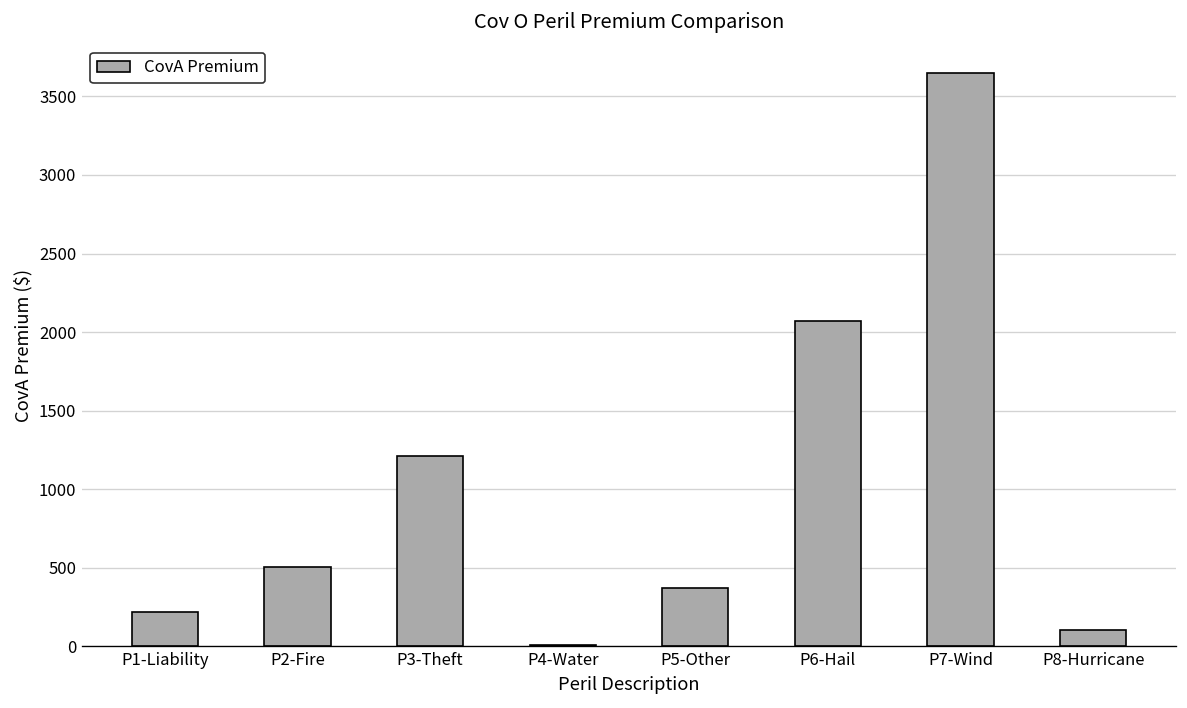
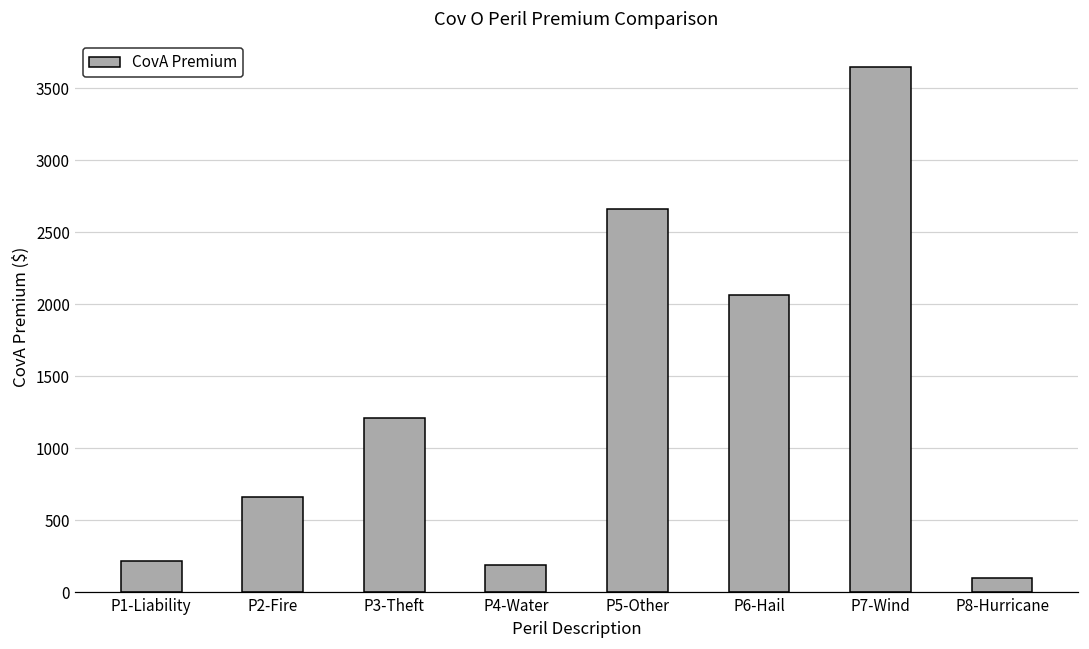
  {
    "P1-Liability": 220,
-   "P2-Fire": 510,
+   "P2-Fire": 670,
    "P3-Theft": 1210,
-   "P4-Water": 10,
-   "P5-Other": 370,
+   "P4-Water": 190,
+   "P5-Other": 2660,
    "P6-Hail": 2070,
    "P7-Wind": 3650,
    "P8-Hurricane": 100
  }
